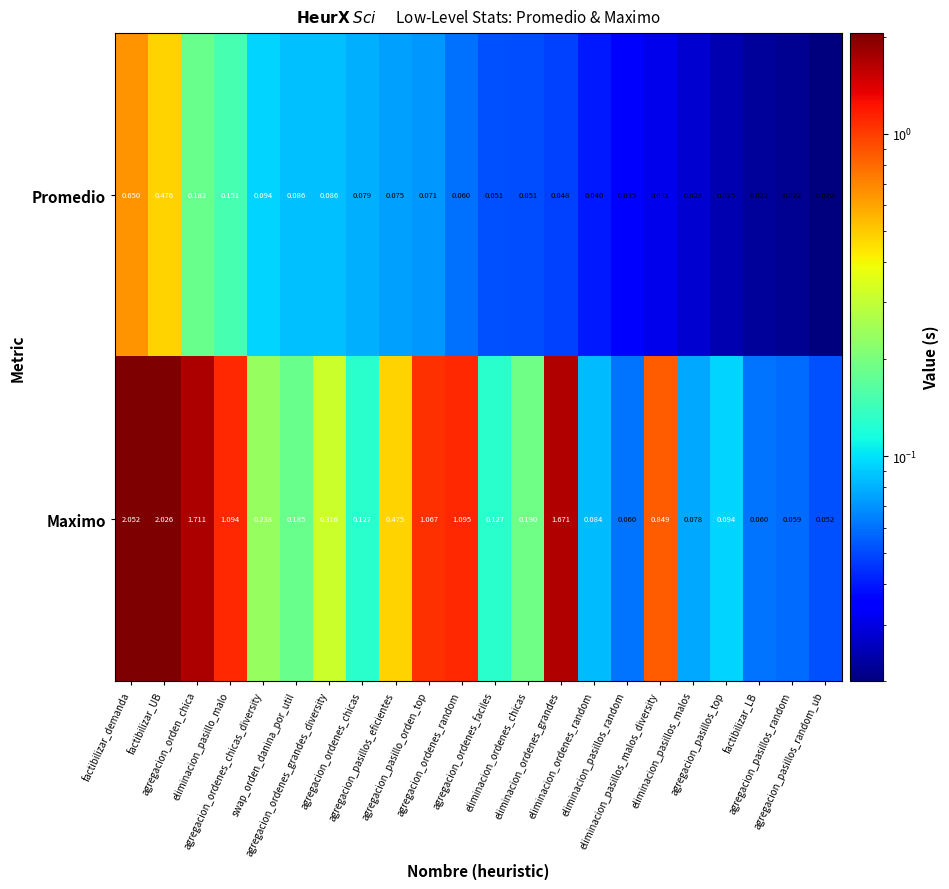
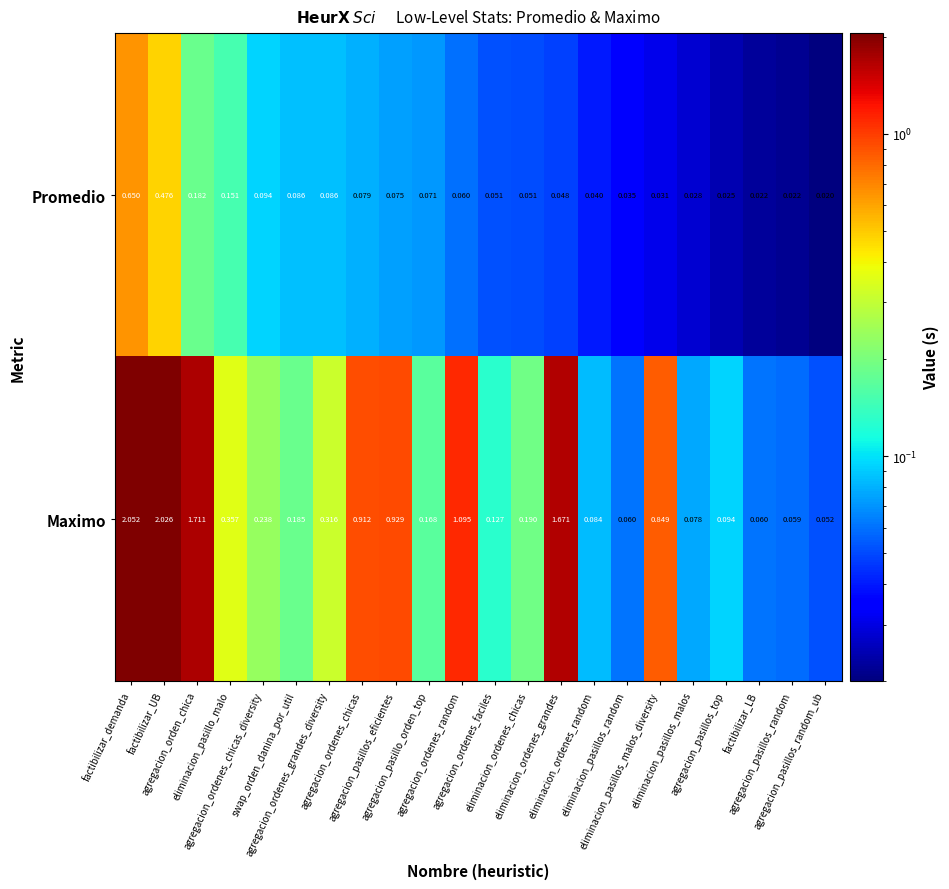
  {
    "Promedio": {
      "factibilizar_demanda": 0.650,
      "factibilizar_UB": 0.476,
      "agregacion_orden_chica": 0.182,
      "eliminacion_pasillo_malo": 0.151,
      "agregacion_ordenes_chicas_diversity": 0.094,
      "swap_orden_danina_por_util": 0.086,
      "agregacion_ordenes_grandes_diversity": 0.086,
      "agregacion_ordenes_chicas": 0.079,
      "agregacion_pasillos_eficientes": 0.075,
      "agregacion_pasillo_orden_top": 0.071,
      "agregacion_ordenes_random": 0.060,
      "agregacion_ordenes_faciles": 0.051,
      "eliminacion_ordenes_chicas": 0.051,
      "eliminacion_ordenes_grandes": 0.048,
      "eliminacion_ordenes_random": 0.040,
      "eliminacion_pasillos_random": 0.035,
      "eliminacion_pasillos_malos_diversity": 0.031,
      "eliminacion_pasillos_malos": 0.028,
      "agregacion_pasillos_top": 0.025,
      "factibilizar_LB": 0.022,
      "agregacion_pasillos_random": 0.022,
      "agregacion_pasillos_random_ub": 0.020
    },
    "Maximo": {
      "factibilizar_demanda": 2.052,
      "factibilizar_UB": 2.026,
      "agregacion_orden_chica": 1.711,
-     "eliminacion_pasillo_malo": 1.094,
+     "eliminacion_pasillo_malo": 0.357,
      "agregacion_ordenes_chicas_diversity": 0.238,
      "swap_orden_danina_por_util": 0.185,
      "agregacion_ordenes_grandes_diversity": 0.316,
-     "agregacion_ordenes_chicas": 0.127,
-     "agregacion_pasillos_eficientes": 0.475,
-     "agregacion_pasillo_orden_top": 1.067,
+     "agregacion_ordenes_chicas": 0.912,
+     "agregacion_pasillos_eficientes": 0.929,
+     "agregacion_pasillo_orden_top": 0.168,
      "agregacion_ordenes_random": 1.095,
      "agregacion_ordenes_faciles": 0.127,
      "eliminacion_ordenes_chicas": 0.190,
      "eliminacion_ordenes_grandes": 1.671,
      "eliminacion_ordenes_random": 0.084,
      "eliminacion_pasillos_random": 0.060,
      "eliminacion_pasillos_malos_diversity": 0.849,
      "eliminacion_pasillos_malos": 0.078,
      "agregacion_pasillos_top": 0.094,
      "factibilizar_LB": 0.060,
      "agregacion_pasillos_random": 0.059,
      "agregacion_pasillos_random_ub": 0.052
    }
  }
